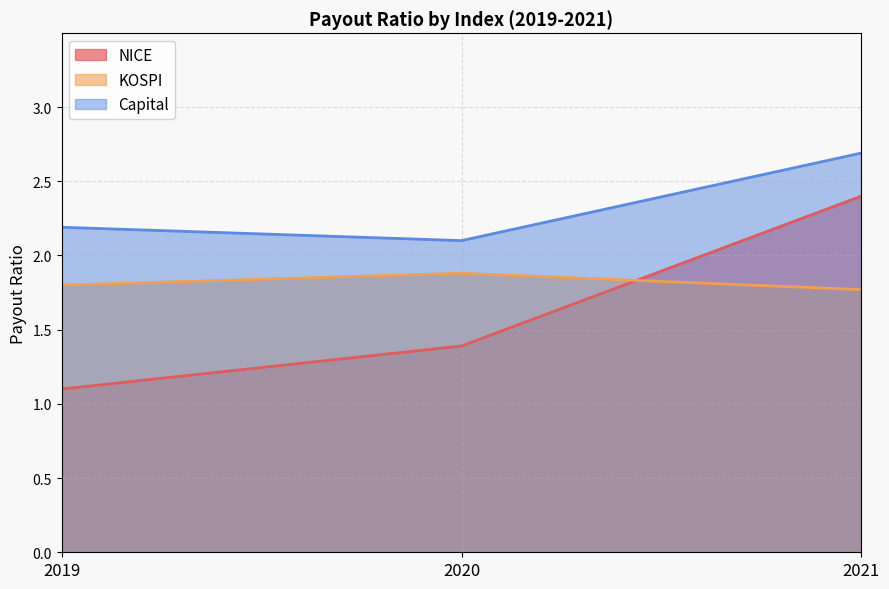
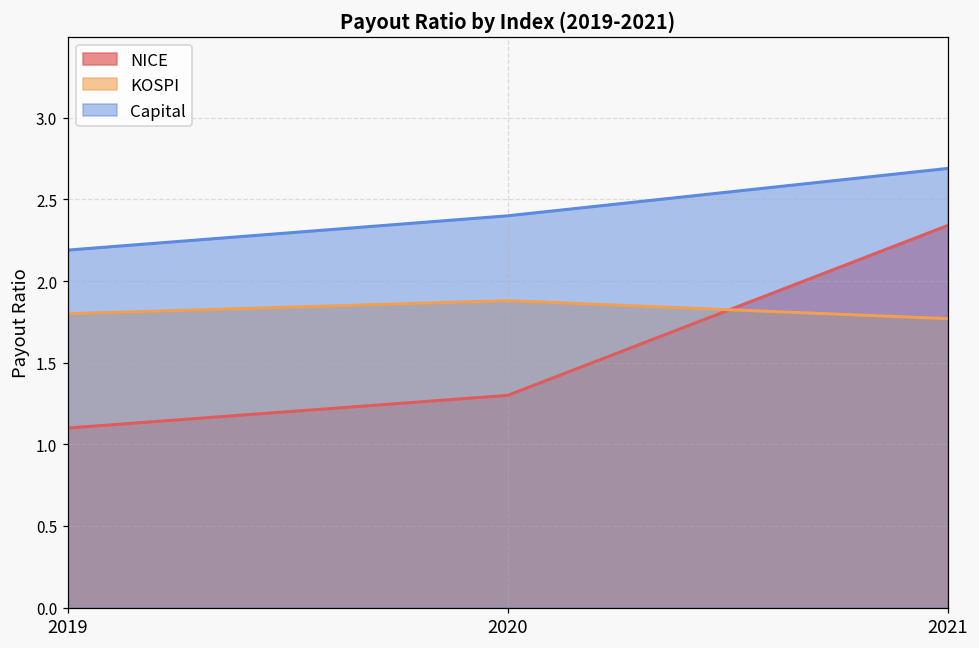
  {
    "NICE": {
      "2019": 1.10,
-     "2020": 1.39,
-     "2021": 2.40
+     "2020": 1.30,
+     "2021": 2.34
    },
    "KOSPI": {
      "2019": 1.80,
      "2020": 1.88,
      "2021": 1.77
    },
    "Capital": {
      "2019": 2.2,
-     "2020": 2.1,
+     "2020": 2.4,
      "2021": 2.7
    }
  }
